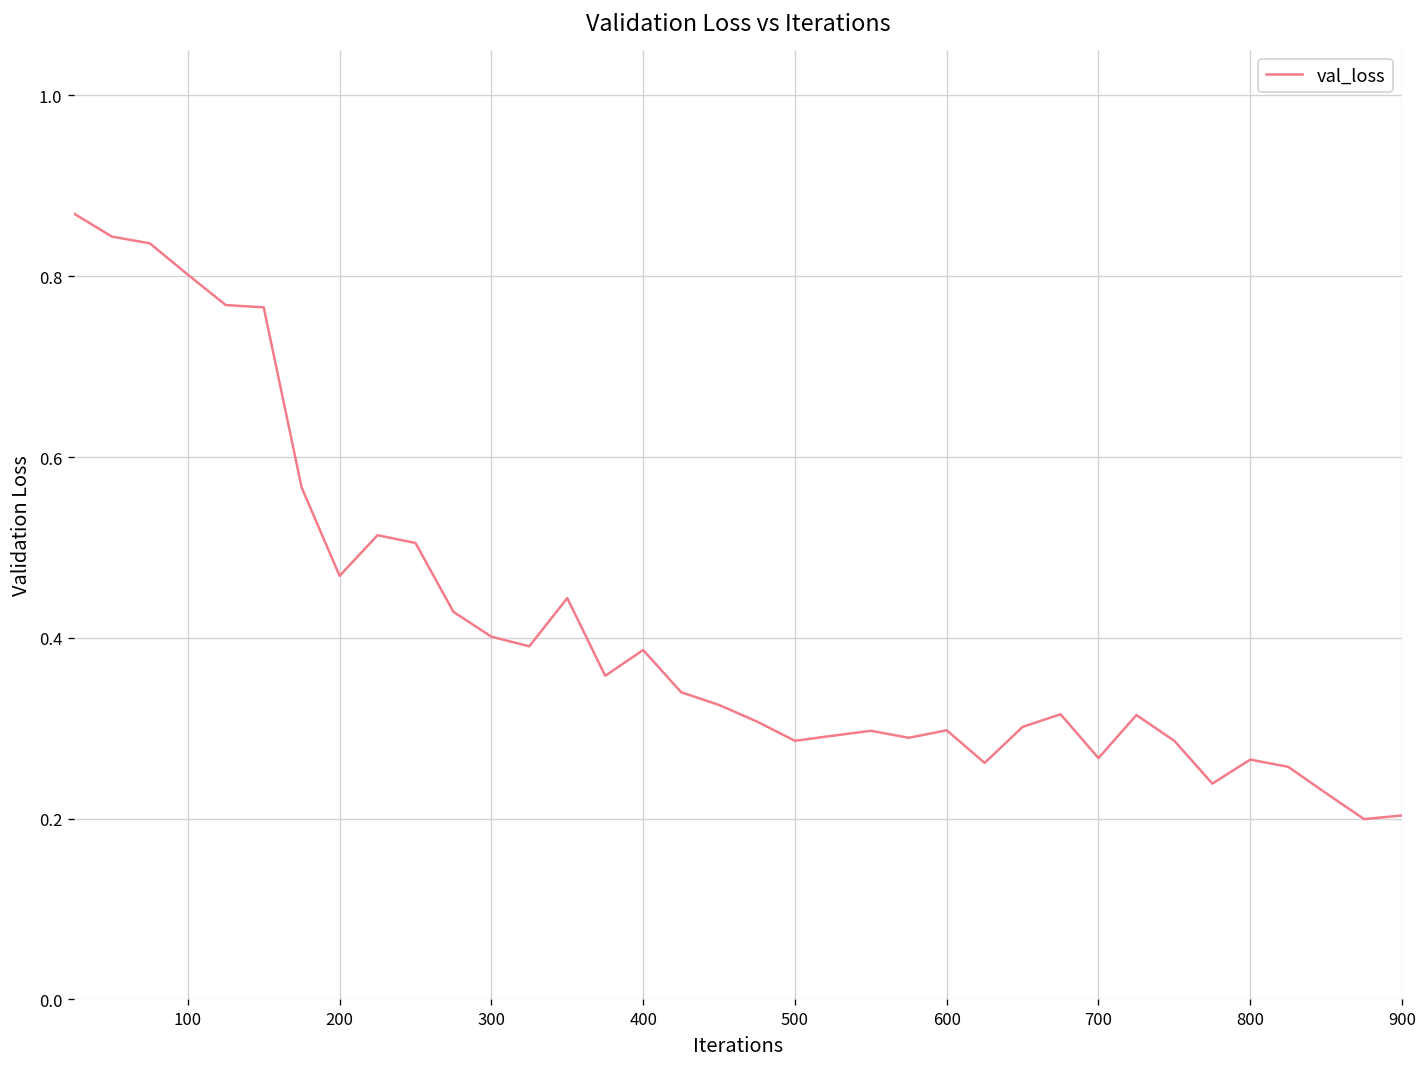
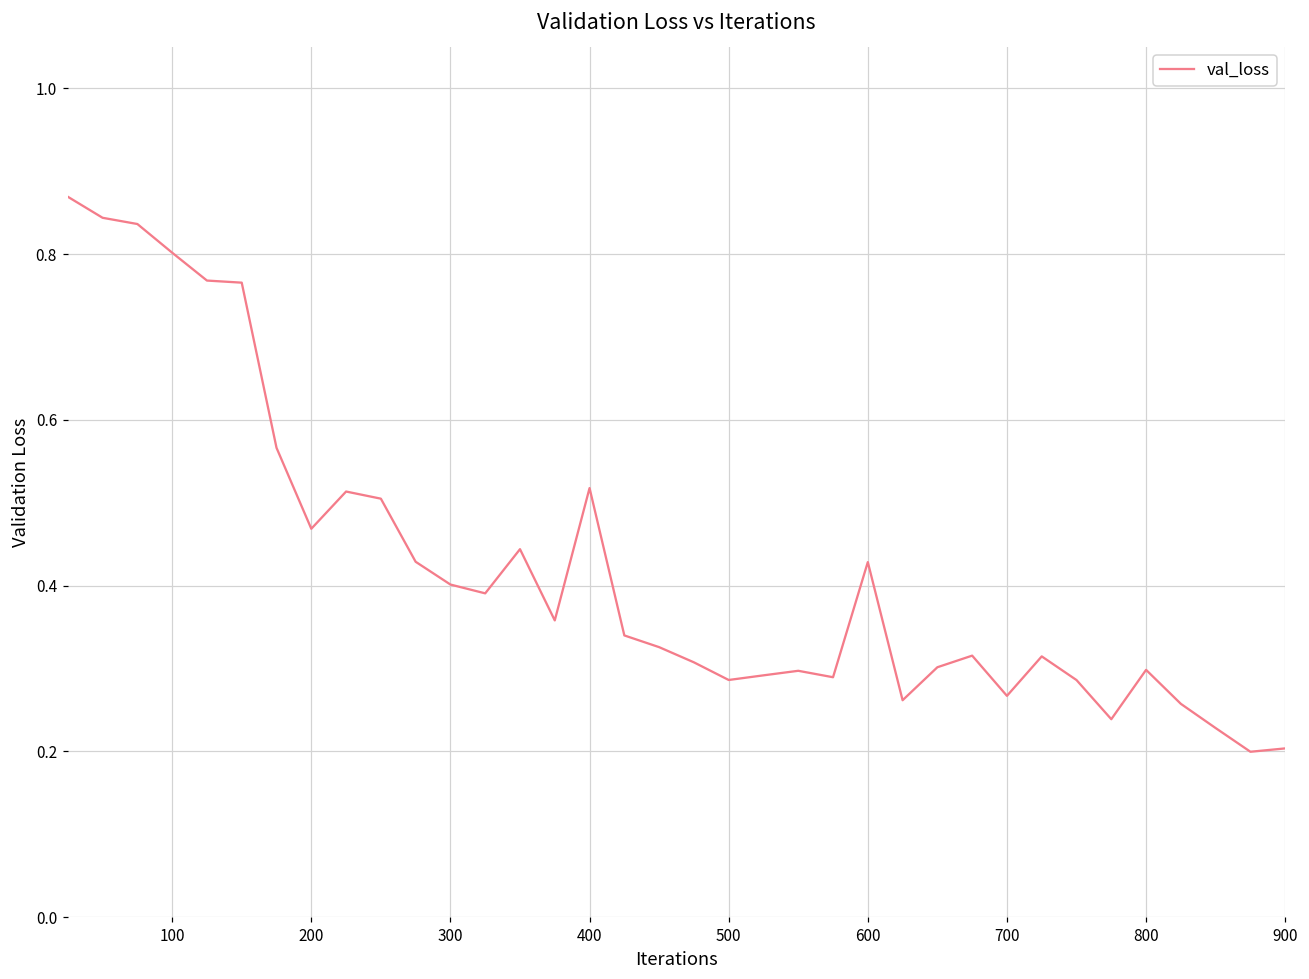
  {
    "100": 0.80,
    "200": 0.47,
    "300": 0.40,
-   "400": 0.39,
+   "400": 0.52,
    "500": 0.29,
-   "600": 0.30,
+   "600": 0.43,
    "700": 0.27,
-   "800": 0.27,
+   "800": 0.30,
    "900": 0.20
  }
